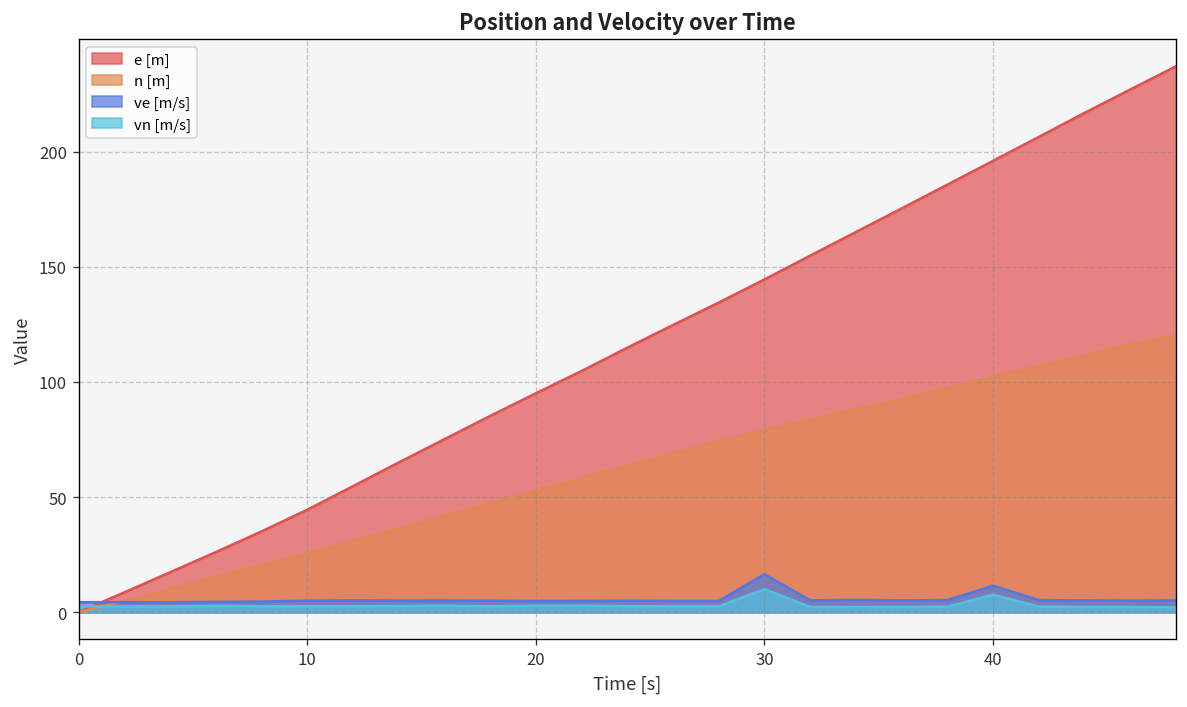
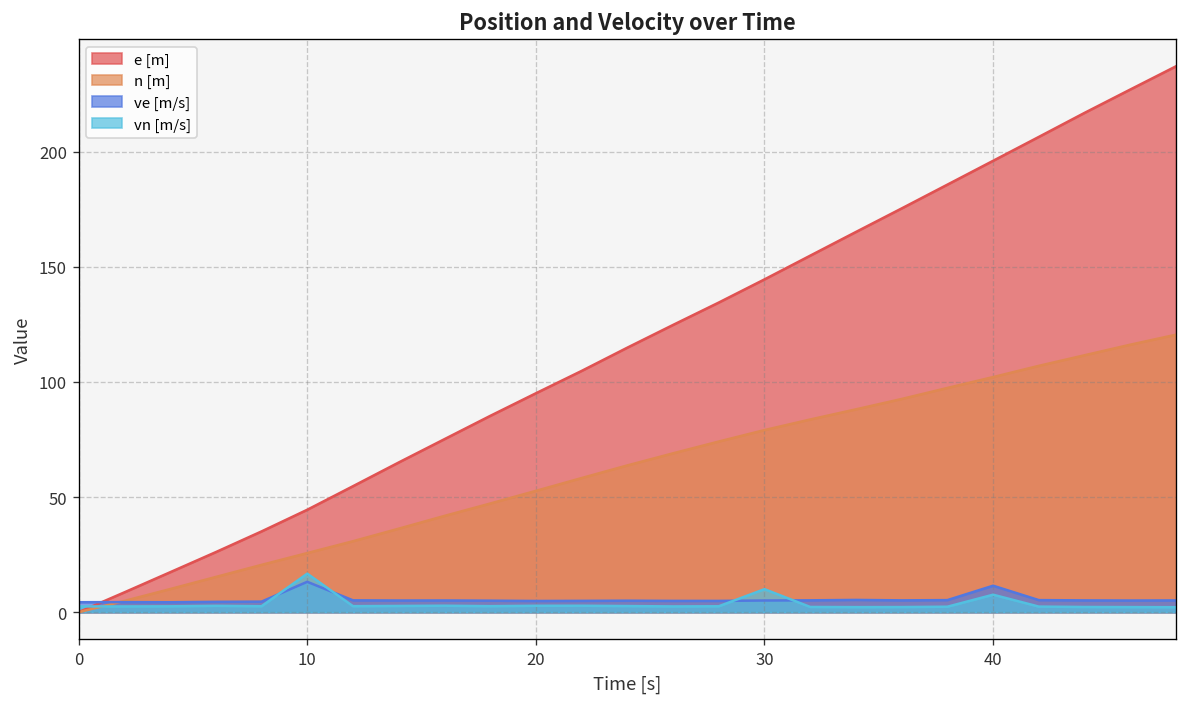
  {
    "ve [m/s]": {
      "0": 4,
-     "10": 5,
+     "10": 13,
      "20": 5,
-     "30": 16,
+     "30": 5,
      "40": 11
    },
    "vn [m/s]": {
      "0": 3,
-     "10": 3,
+     "10": 17,
      "20": 3,
      "30": 10,
      "40": 8
    }
  }
